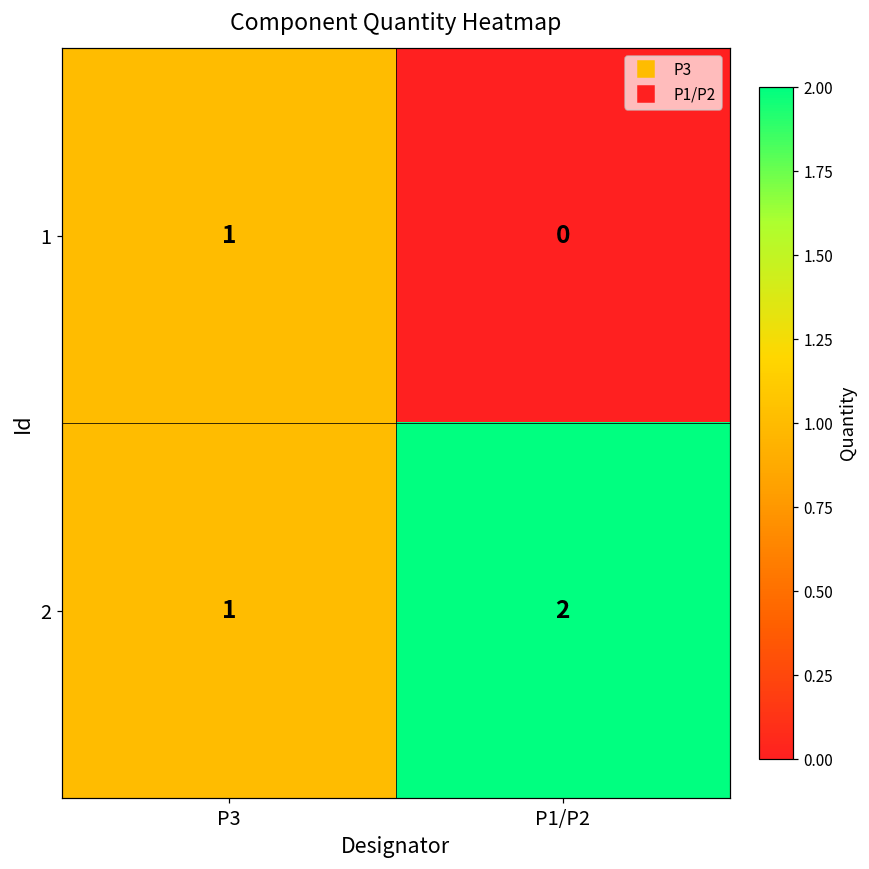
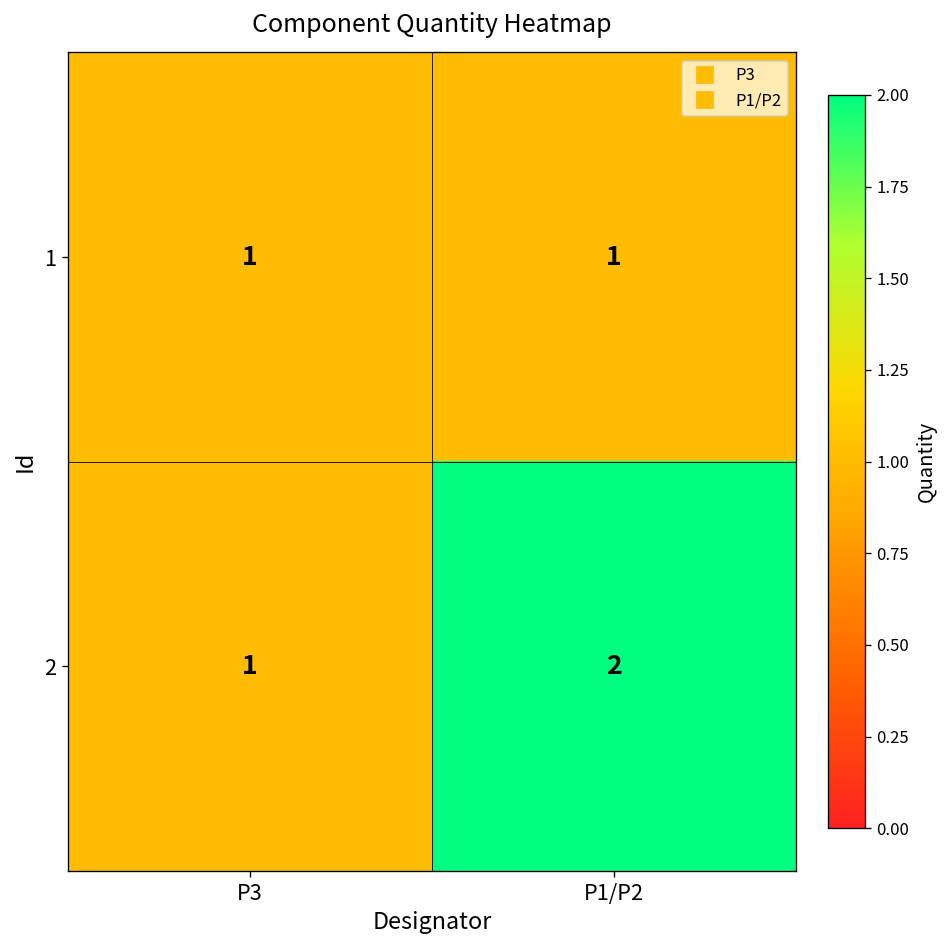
  {
    "1": {
      "P3": 1,
-     "P1/P2": 0
+     "P1/P2": 1
    },
    "2": {
      "P3": 1,
      "P1/P2": 2
    }
  }
